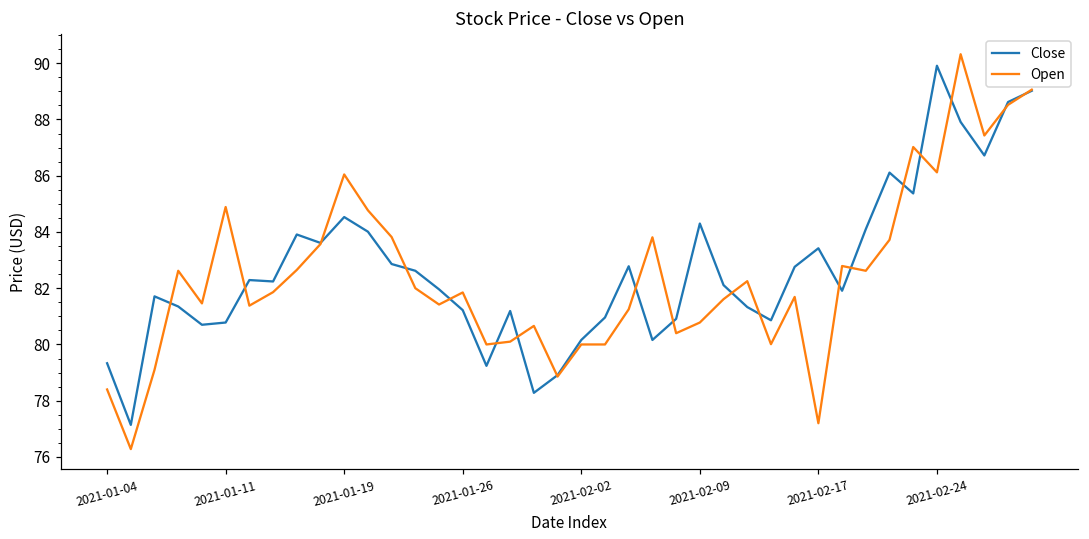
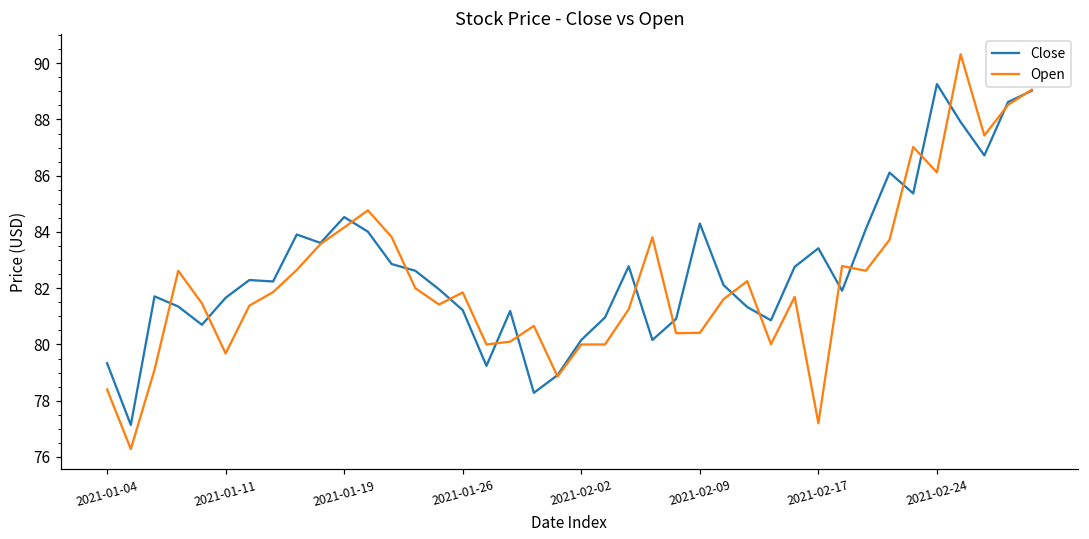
  {
    "Close": {
      "2021-01-04": 79.3,
-     "2021-01-11": 80.8,
+     "2021-01-11": 81.7,
      "2021-01-19": 84.5,
      "2021-01-26": 81.2,
      "2021-02-02": 80.2,
      "2021-02-09": 84.3,
      "2021-02-17": 83.4,
-     "2021-02-24": 89.9
+     "2021-02-24": 89.3
    },
    "Open": {
      "2021-01-04": 78.4,
-     "2021-01-11": 84.9,
-     "2021-01-19": 86.0,
+     "2021-01-11": 79.7,
+     "2021-01-19": 84.2,
      "2021-01-26": 81.8,
      "2021-02-02": 80.0,
-     "2021-02-09": 80.8,
+     "2021-02-09": 80.4,
      "2021-02-17": 77.2,
      "2021-02-24": 86.1
    }
  }
